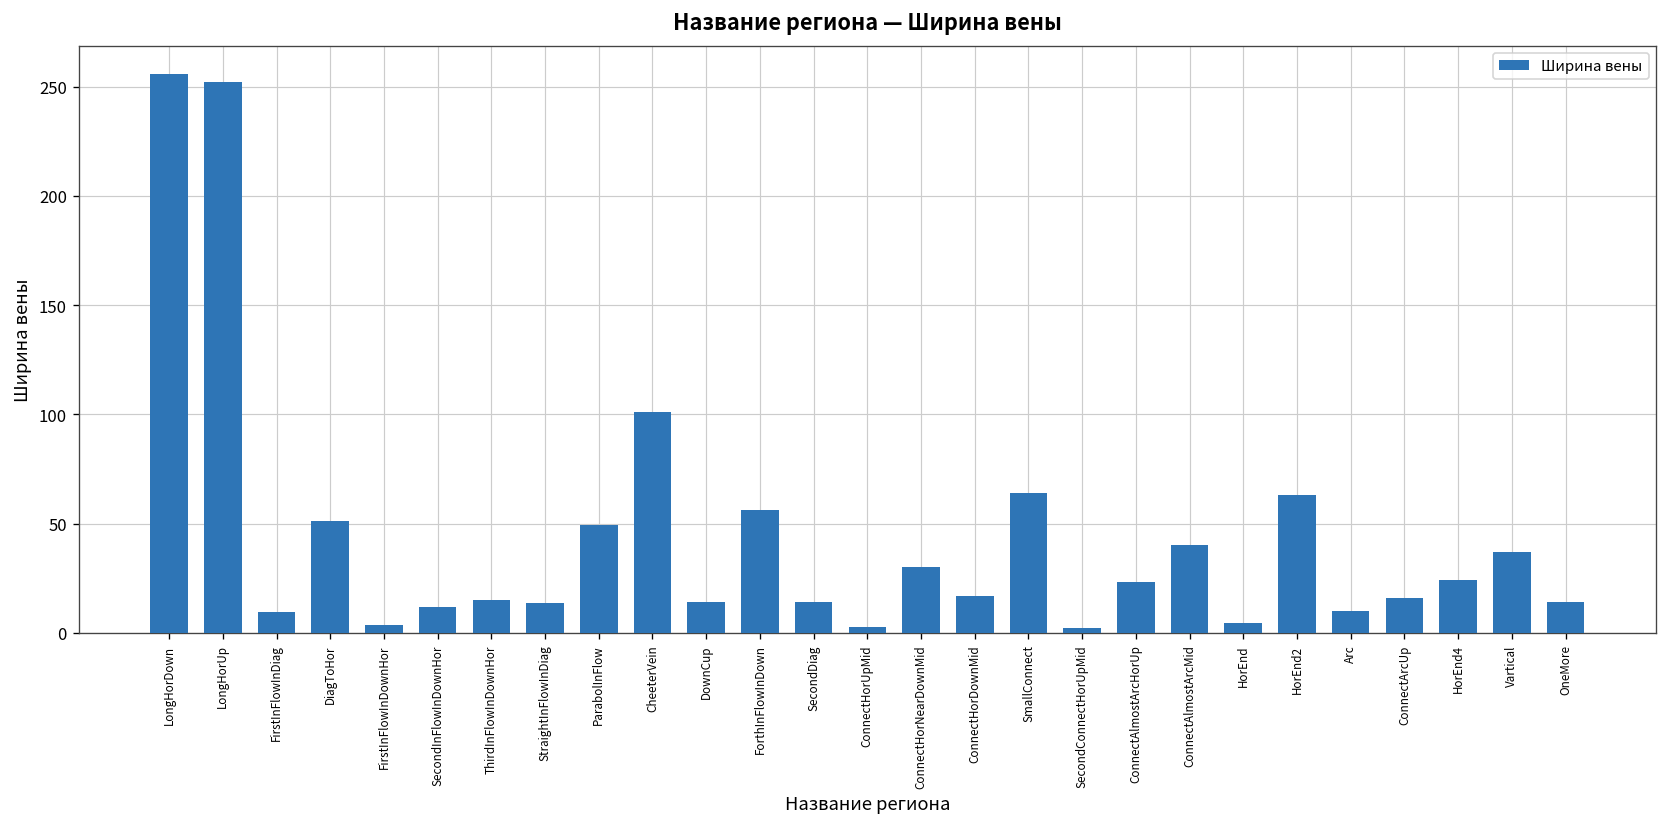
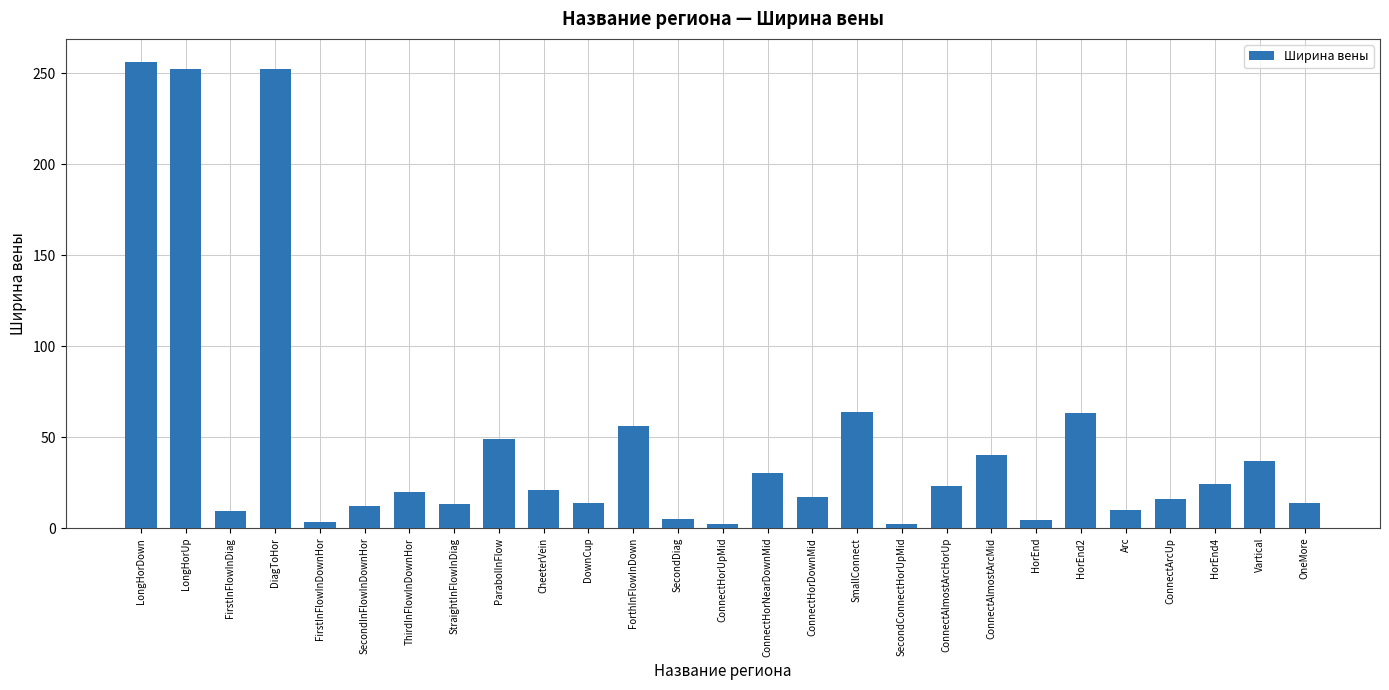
  {
    "LongHorDown": 256,
    "LongHorUp": 252,
    "FirstInFlowInDiag": 10,
-   "DiagToHor": 51,
+   "DiagToHor": 252,
    "FirstInFlowInDownHor": 4,
    "SecondInFlowInDownHor": 12,
-   "ThirdInFlowInDownHor": 15,
+   "ThirdInFlowInDownHor": 20,
    "StraightInFlowInDiag": 14,
    "ParabolInFlow": 49,
-   "CheeterVein": 101,
+   "CheeterVein": 21,
    "DownCup": 14,
    "ForthInFlowInDown": 56,
-   "SecondDiag": 14,
+   "SecondDiag": 5,
    "ConnectHorUpMid": 3,
    "ConnectHorNearDownMid": 30,
    "ConnectHorDownMid": 17,
    "SmallConnect": 64,
    "SecondConnectHorUpMid": 2,
    "ConnectAlmostArcHorUp": 23,
    "ConnectAlmostArcMid": 40,
    "HorEnd": 5,
    "HorEnd2": 63,
    "Arc": 10,
    "ConnectArcUp": 16,
    "HorEnd4": 24,
    "Vartical": 37,
    "OneMore": 14
  }
